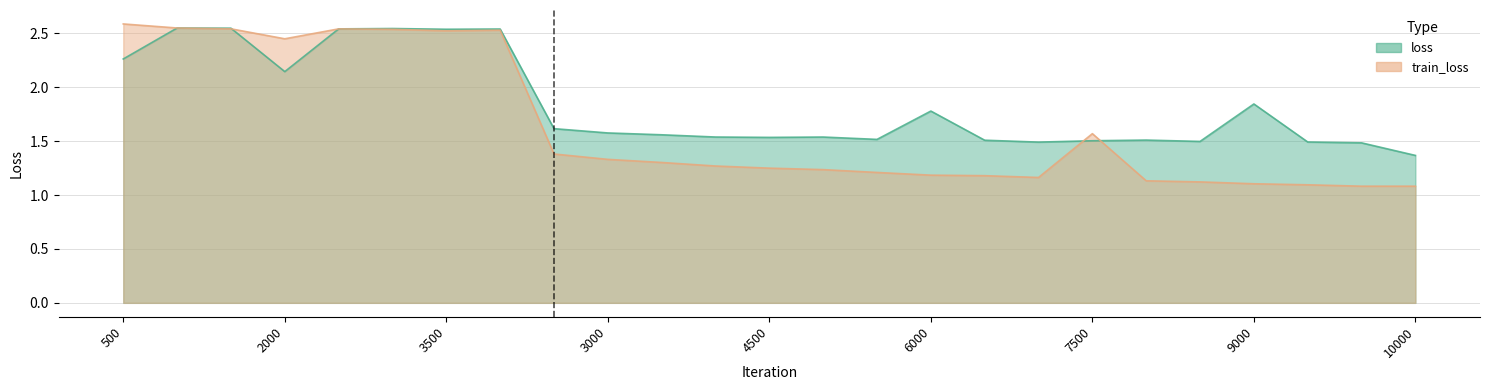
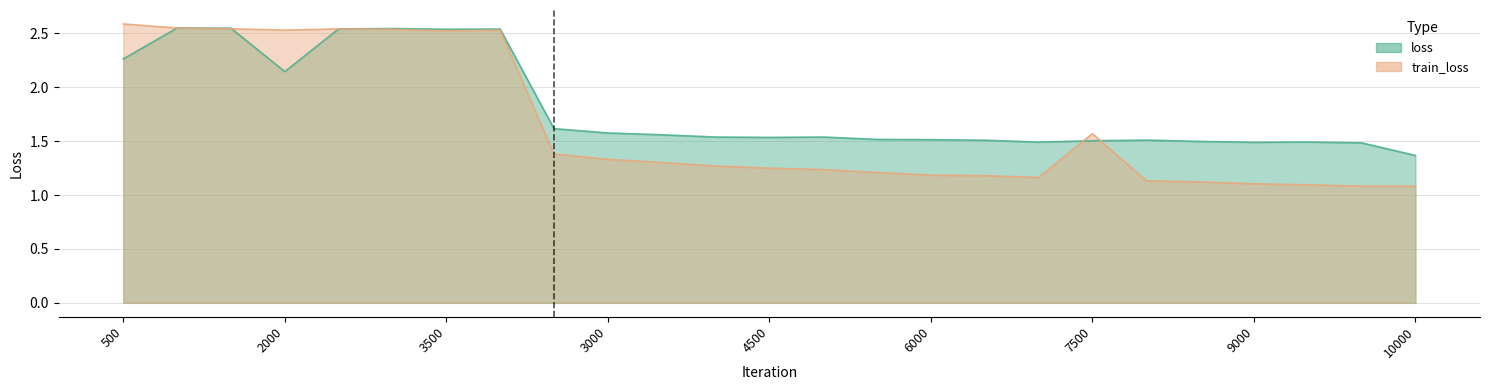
  {
    "loss": {
      "500": 2.26,
      "2000": 2.15,
      "3000": 1.58,
      "4500": 1.54,
-     "6000": 1.78,
+     "6000": 1.51,
      "7500": 1.50,
-     "9000": 1.85,
+     "9000": 1.49,
      "10000": 1.37
    },
    "train_loss": {
      "500": 2.59,
-     "2000": 2.45,
+     "2000": 2.53,
      "3000": 1.33,
      "4500": 1.25,
      "6000": 1.18,
      "7500": 1.57,
      "9000": 1.10,
      "10000": 1.08
    }
  }
